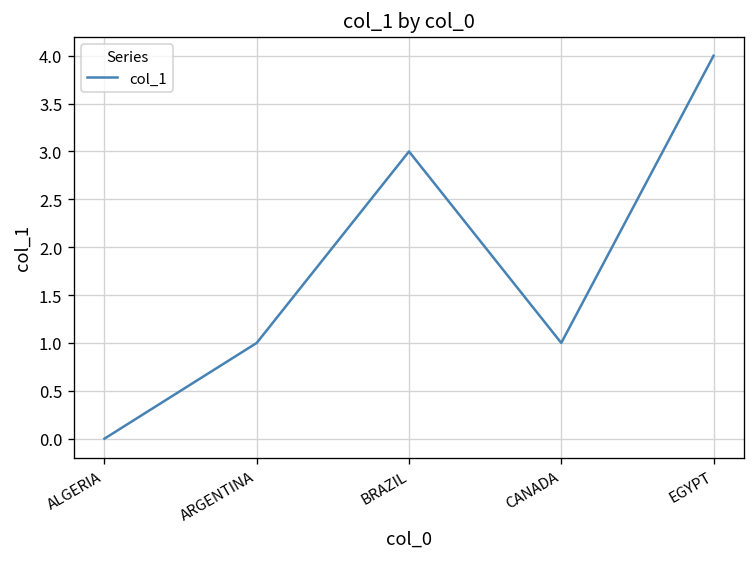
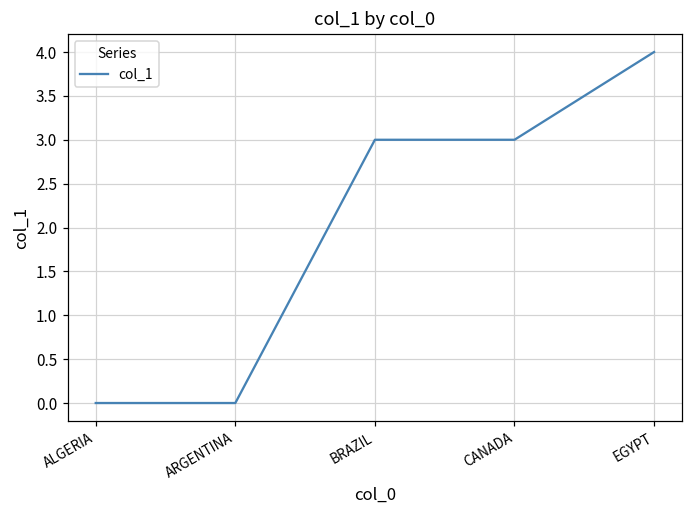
  {
    "ALGERIA": 0,
-   "ARGENTINA": 1,
+   "ARGENTINA": 0,
    "BRAZIL": 3,
-   "CANADA": 1,
+   "CANADA": 3,
    "EGYPT": 4
  }
